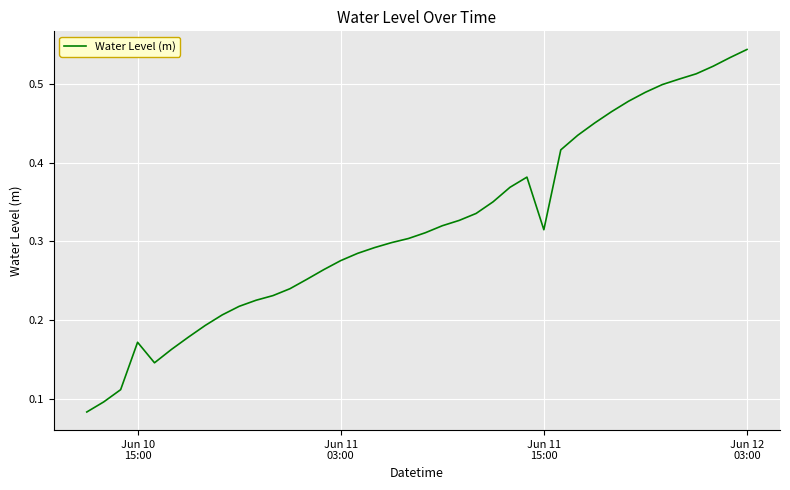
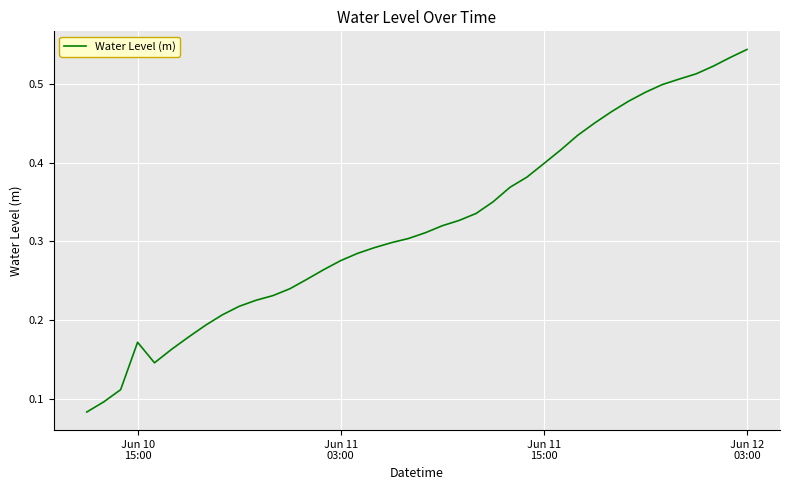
  {
    "Jun 10 15:00": 0.17,
    "Jun 11 03:00": 0.28,
-   "Jun 11 15:00": 0.31,
+   "Jun 11 15:00": 0.40,
    "Jun 12 03:00": 0.54
  }
